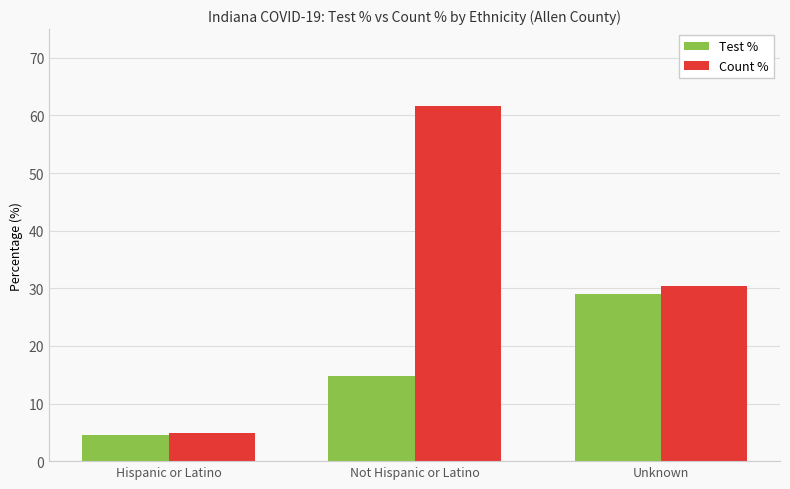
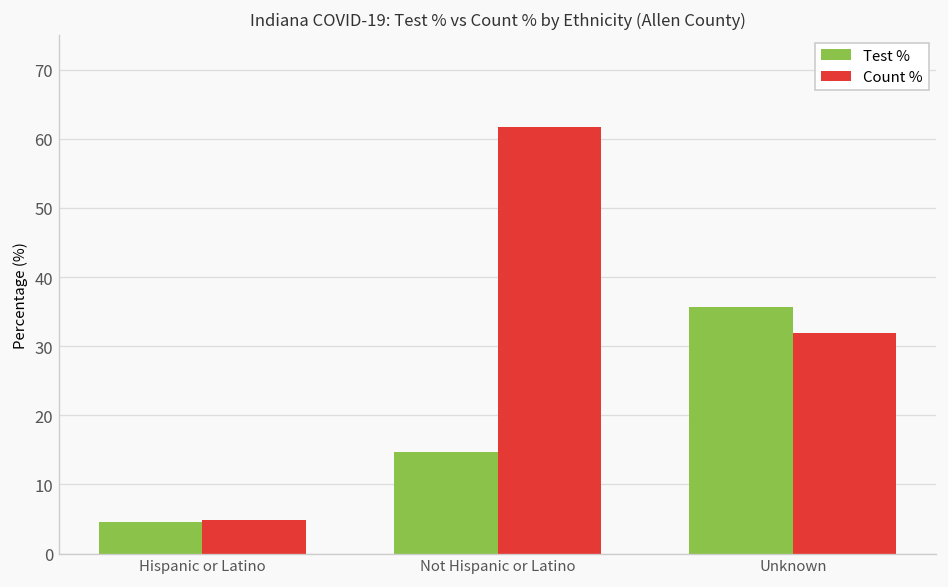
  {
    "Test %": {
      "Hispanic or Latino": 5,
      "Not Hispanic or Latino": 15,
-     "Unknown": 29
+     "Unknown": 36
    },
    "Count %": {
      "Hispanic or Latino": 5,
      "Not Hispanic or Latino": 62,
-     "Unknown": 30
+     "Unknown": 32
    }
  }
